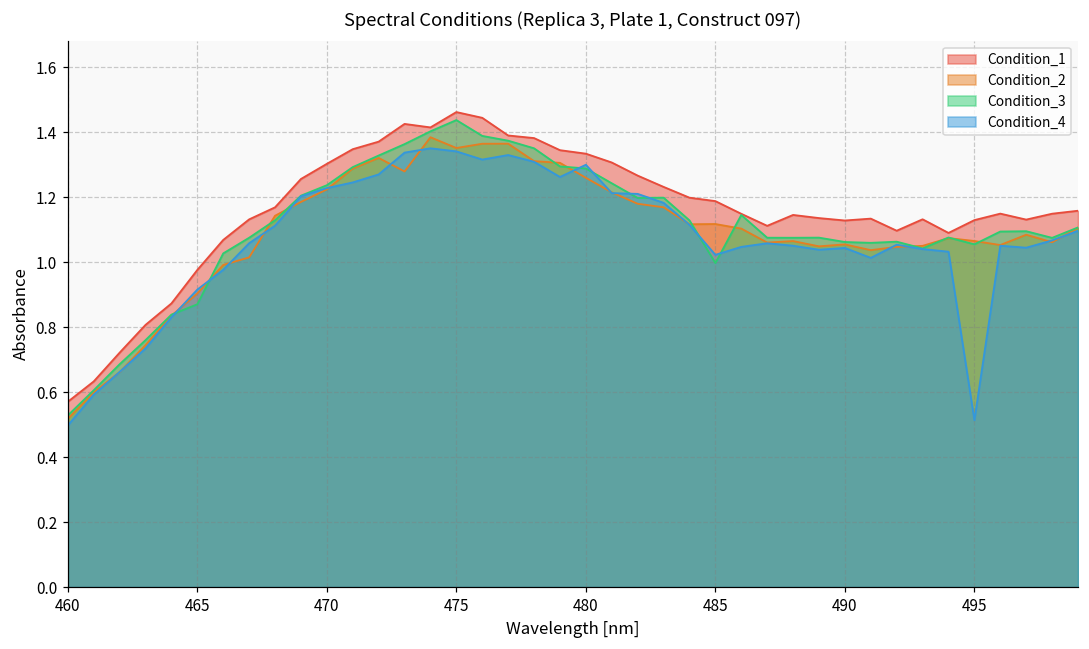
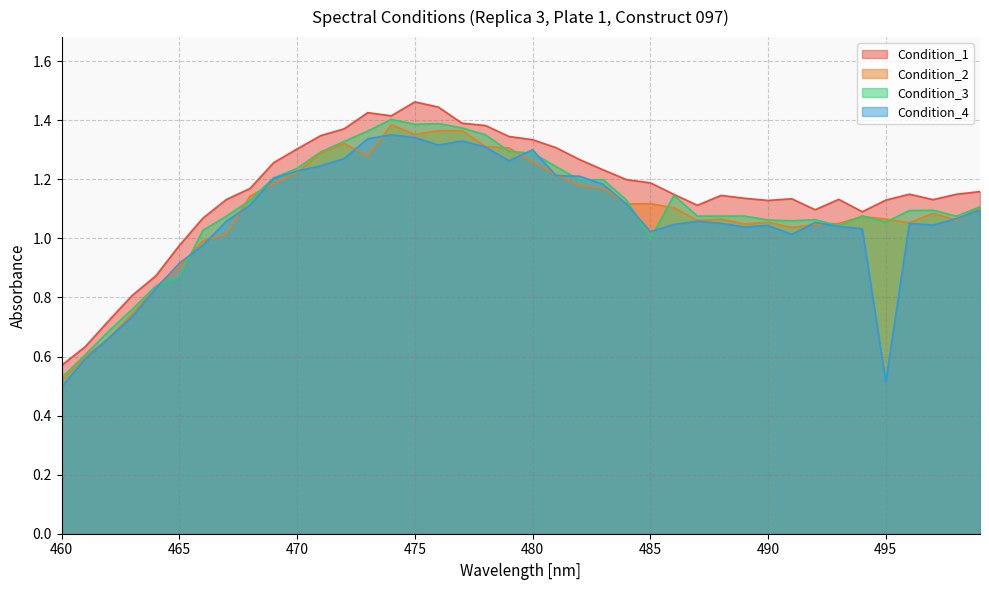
  {
    "Condition_3": {
      "460": 0.53,
      "465": 0.87,
      "470": 1.24,
-     "475": 1.44,
+     "475": 1.39,
      "480": 1.29,
      "485": 1.00,
      "495": 1.06
    },
    "Condition_4": {
      "460": 0.50,
      "465": 0.92,
      "475": 1.34,
      "480": 1.30,
      "485": 1.02,
      "490": 1.04,
      "495": 0.51
    }
  }
